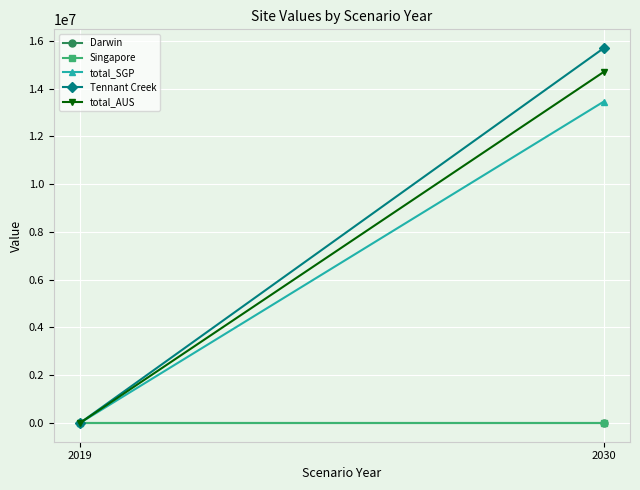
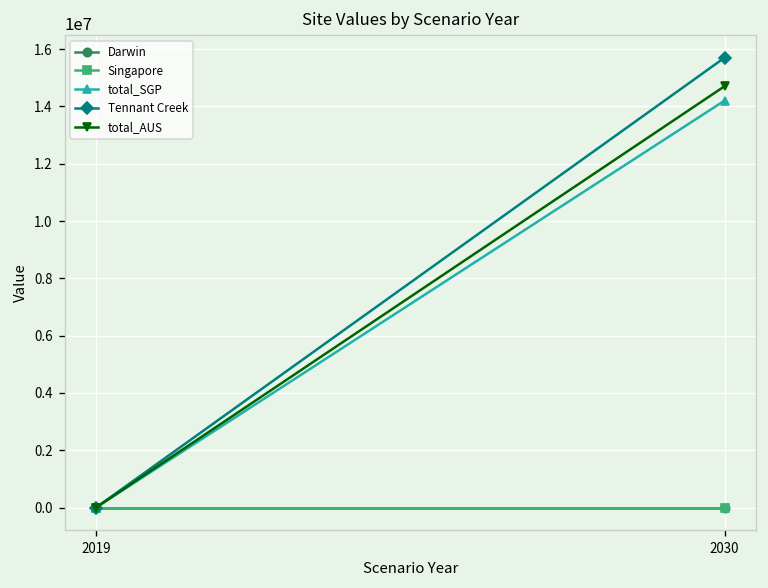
  {
    "Singapore": {
      "2030": 0
    },
    "total_SGP": {
-     "2030": 13500000
+     "2030": 14200000
    },
    "Tennant Creek": {
      "2030": 15700000
    },
    "total_AUS": {
      "2030": 14700000
    }
  }
